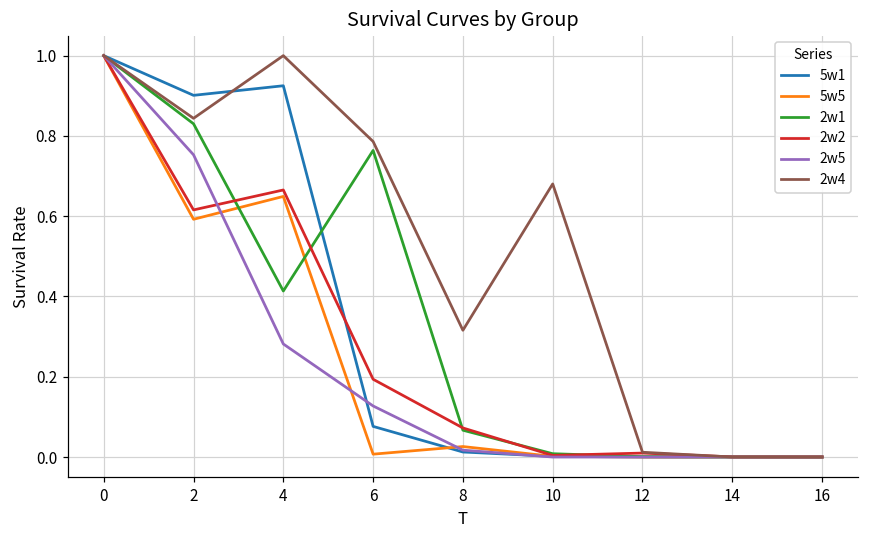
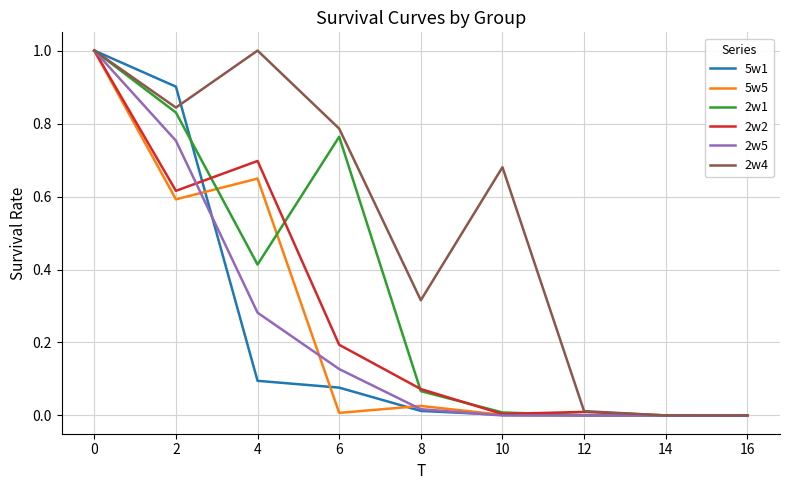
  {
    "5w1": {
      "2": 0.90,
-     "4": 0.93,
+     "4": 0.10,
      "6": 0.08
    },
    "5w5": {
      "2": 0.59,
      "4": 0.65,
      "6": 0.01,
      "8": 0.03
    },
    "2w1": {
      "2": 0.83,
      "4": 0.41,
      "6": 0.76
    },
    "2w2": {
      "2": 0.62,
-     "4": 0.67,
+     "4": 0.70,
      "6": 0.19
    },
    "2w5": {
      "2": 0.75,
      "4": 0.28,
      "6": 0.13
    },
    "2w4": {
      "2": 0.84,
      "4": 1.00,
      "6": 0.79,
      "8": 0.32,
      "10": 0.68
    }
  }
